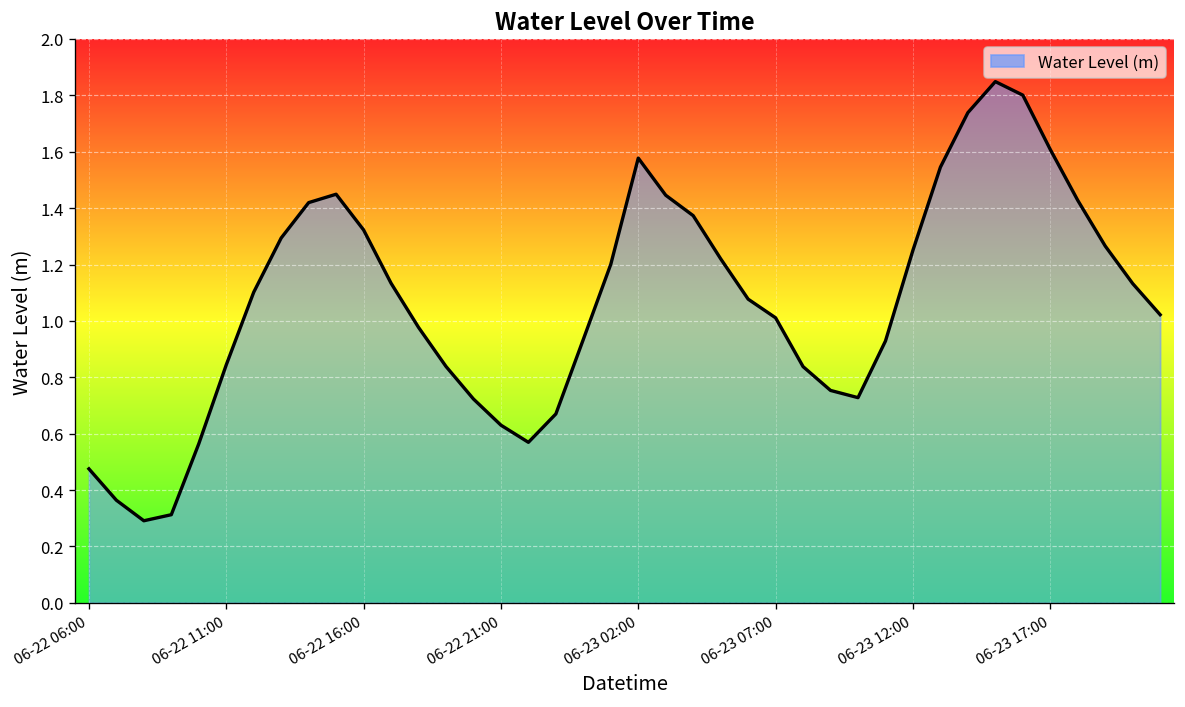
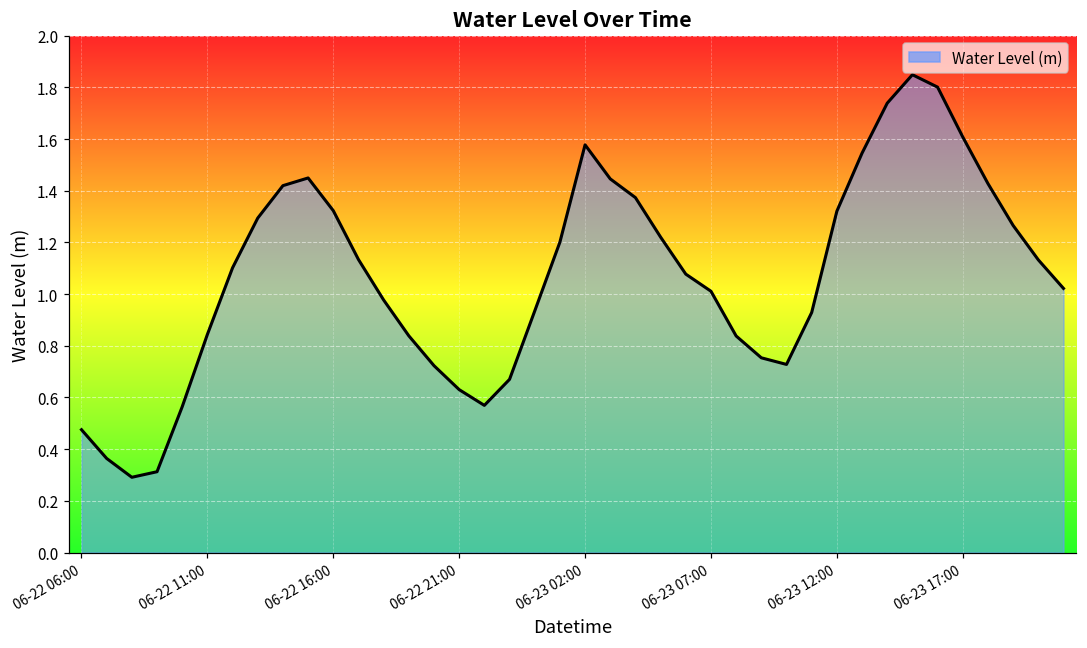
  {
    "06-22 06:00": 0.48,
    "06-22 11:00": 0.84,
    "06-22 16:00": 1.32,
    "06-22 21:00": 0.63,
    "06-23 02:00": 1.58,
    "06-23 07:00": 1.01,
-   "06-23 12:00": 1.25,
+   "06-23 12:00": 1.32,
    "06-23 17:00": 1.61
  }
